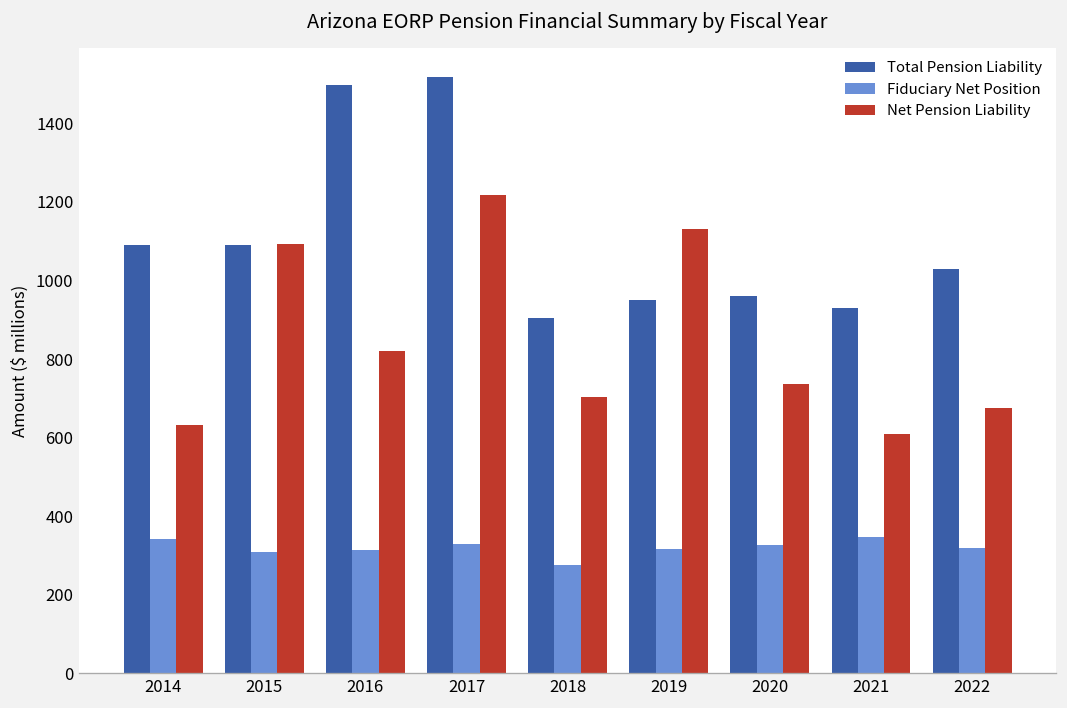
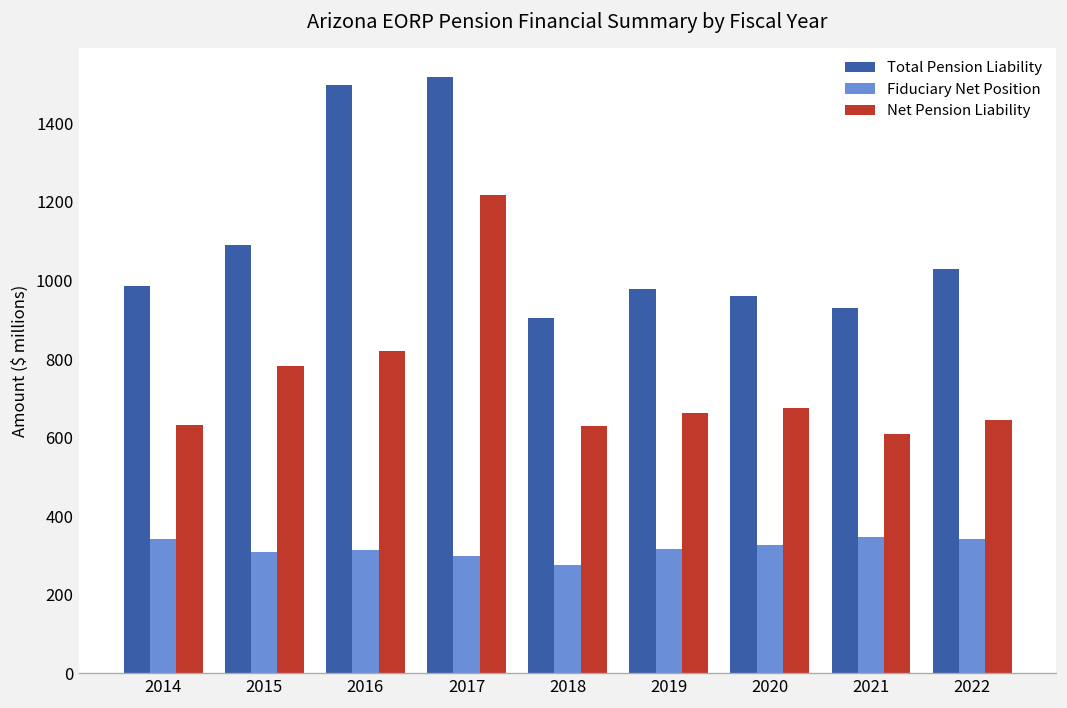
  {
    "Total Pension Liability": {
-     "2014": 1090,
+     "2014": 980,
      "2015": 1090,
      "2016": 1500,
      "2017": 1520,
      "2018": 900,
-     "2019": 950,
+     "2019": 980,
      "2020": 960,
      "2021": 930,
      "2022": 1030
    },
    "Fiduciary Net Position": {
      "2014": 340,
      "2015": 310,
      "2016": 310,
-     "2017": 330,
+     "2017": 300,
      "2018": 270,
      "2019": 320,
      "2020": 330,
      "2021": 350,
-     "2022": 320
+     "2022": 340
    },
    "Net Pension Liability": {
      "2014": 630,
-     "2015": 1090,
+     "2015": 780,
      "2016": 820,
      "2017": 1220,
-     "2018": 700,
-     "2019": 1130,
-     "2020": 740,
+     "2018": 630,
+     "2019": 660,
+     "2020": 670,
      "2021": 610,
-     "2022": 680
+     "2022": 640
    }
  }
